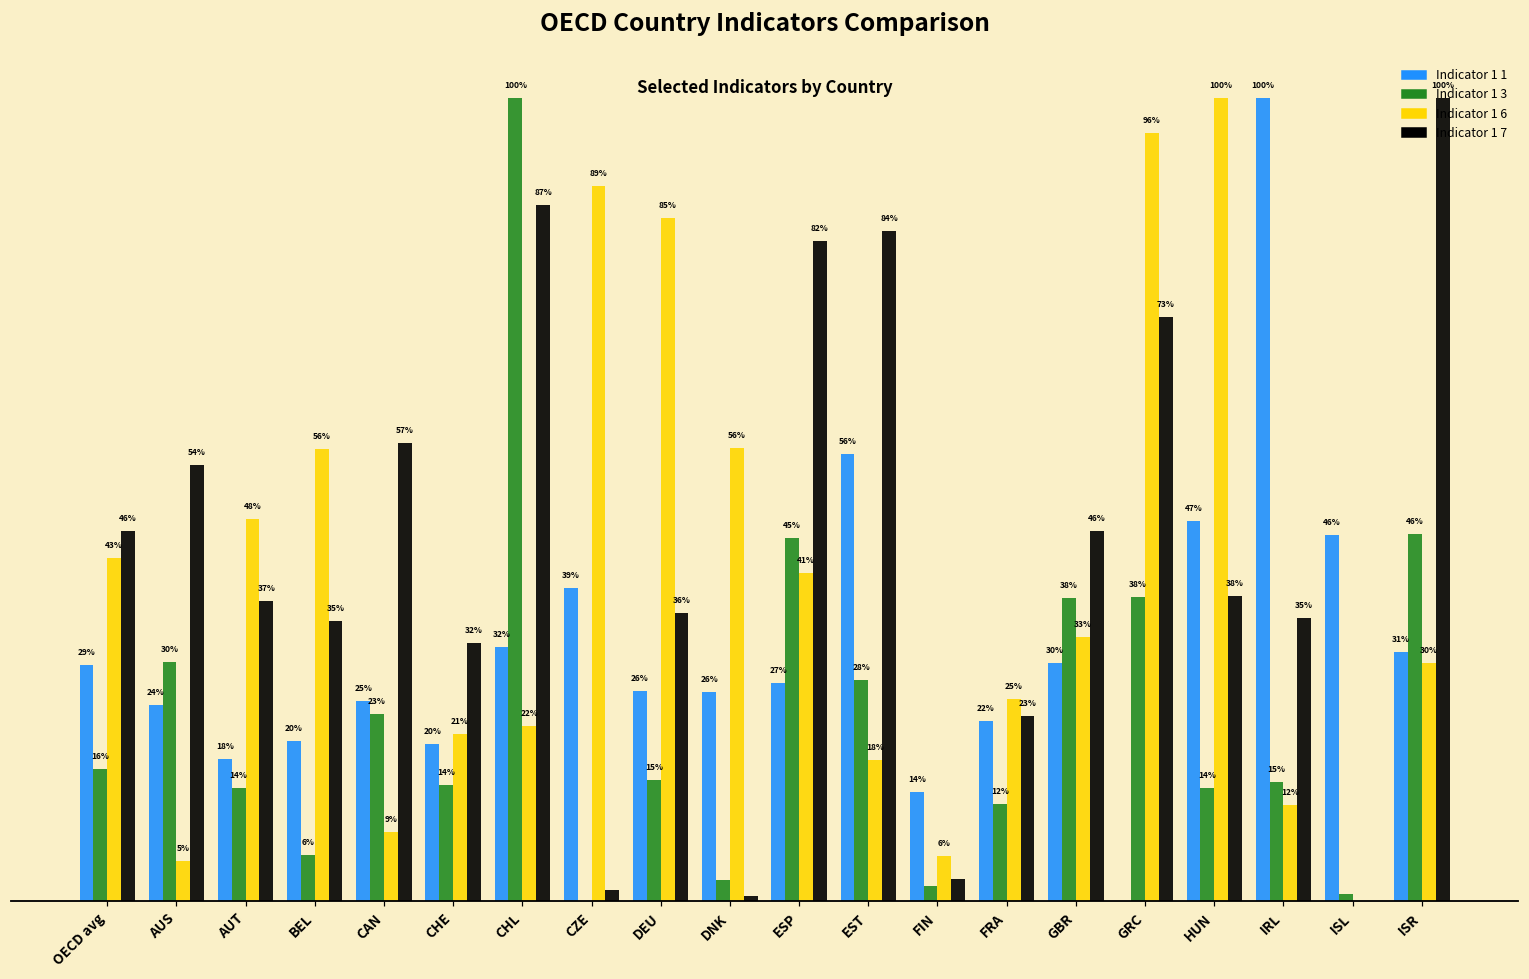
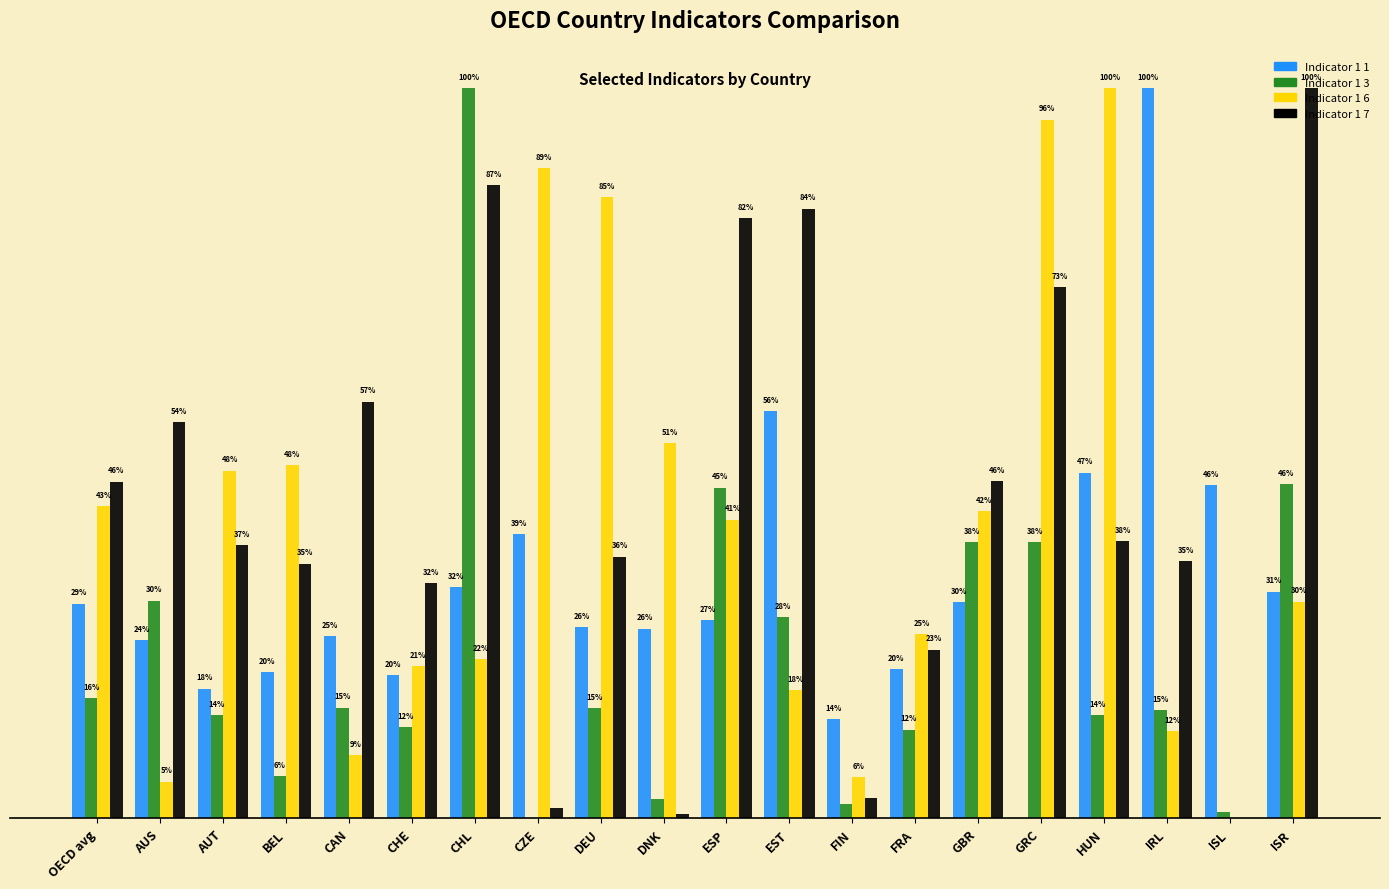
  {
    "Indicator 1 1": {
      "OECD avg": "29%",
      "AUS": "24%",
      "AUT": "18%",
      "BEL": "20%",
      "CAN": "25%",
      "CHE": "20%",
      "CHL": "32%",
      "CZE": "39%",
      "DEU": "26%",
      "DNK": "26%",
      "ESP": "27%",
      "EST": "56%",
      "FIN": "14%",
-     "FRA": "22%",
+     "FRA": "20%",
      "GBR": "30%",
      "HUN": "47%",
      "IRL": "100%",
      "ISL": "46%",
      "ISR": "31%"
    },
    "Indicator 1 3": {
      "OECD avg": "16%",
      "AUS": "30%",
      "AUT": "14%",
      "BEL": "6%",
-     "CAN": "23%",
-     "CHE": "14%",
+     "CAN": "15%",
+     "CHE": "12%",
      "CHL": "100%",
      "DEU": "15%",
      "ESP": "45%",
      "EST": "28%",
      "FRA": "12%",
      "GBR": "38%",
      "GRC": "38%",
      "HUN": "14%",
      "IRL": "15%",
      "ISR": "46%"
    },
    "Indicator 1 6": {
      "OECD avg": "43%",
      "AUS": "5%",
      "AUT": "48%",
-     "BEL": "56%",
+     "BEL": "48%",
      "CAN": "9%",
      "CHE": "21%",
      "CHL": "22%",
      "CZE": "89%",
      "DEU": "85%",
-     "DNK": "56%",
+     "DNK": "51%",
      "ESP": "41%",
      "EST": "18%",
      "FIN": "6%",
      "FRA": "25%",
-     "GBR": "33%",
+     "GBR": "42%",
      "GRC": "96%",
      "HUN": "100%",
      "IRL": "12%",
      "ISR": "30%"
    },
    "Indicator 1 7": {
      "OECD avg": "46%",
      "AUS": "54%",
      "AUT": "37%",
      "BEL": "35%",
      "CAN": "57%",
      "CHE": "32%",
      "CHL": "87%",
      "DEU": "36%",
      "ESP": "82%",
      "EST": "84%",
      "FRA": "23%",
      "GBR": "46%",
      "GRC": "73%",
      "HUN": "38%",
      "IRL": "35%",
      "ISR": "100%"
    }
  }
